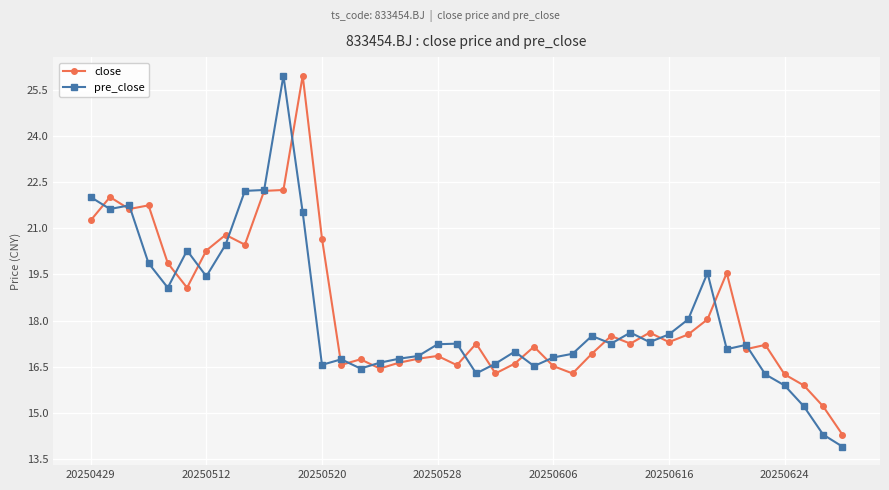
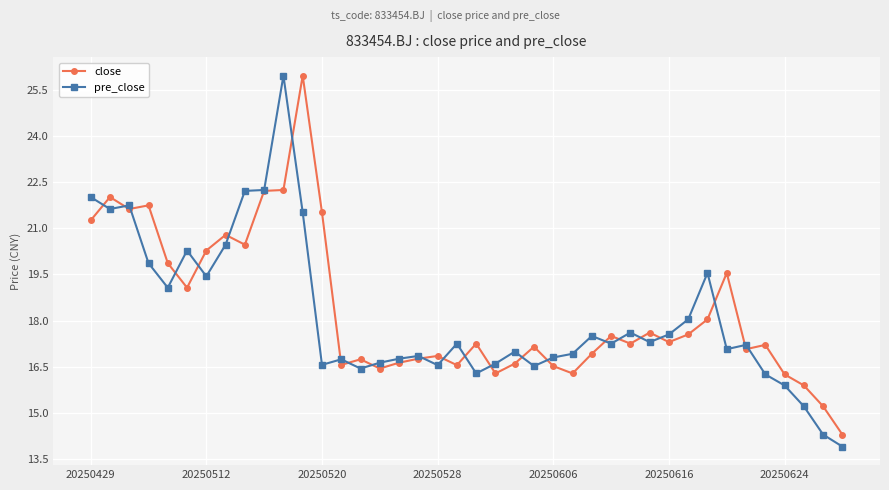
  {
    "close": {
      "20250429": 21.3,
      "20250512": 20.3,
-     "20250520": 20.7,
+     "20250520": 21.5,
      "20250528": 16.9,
      "20250606": 16.5,
      "20250616": 17.3,
      "20250624": 16.3
    },
    "pre_close": {
      "20250429": 22.0,
      "20250512": 19.4,
      "20250520": 16.6,
-     "20250528": 17.2,
+     "20250528": 16.6,
      "20250606": 16.8,
      "20250616": 17.6,
      "20250624": 15.9
    }
  }
